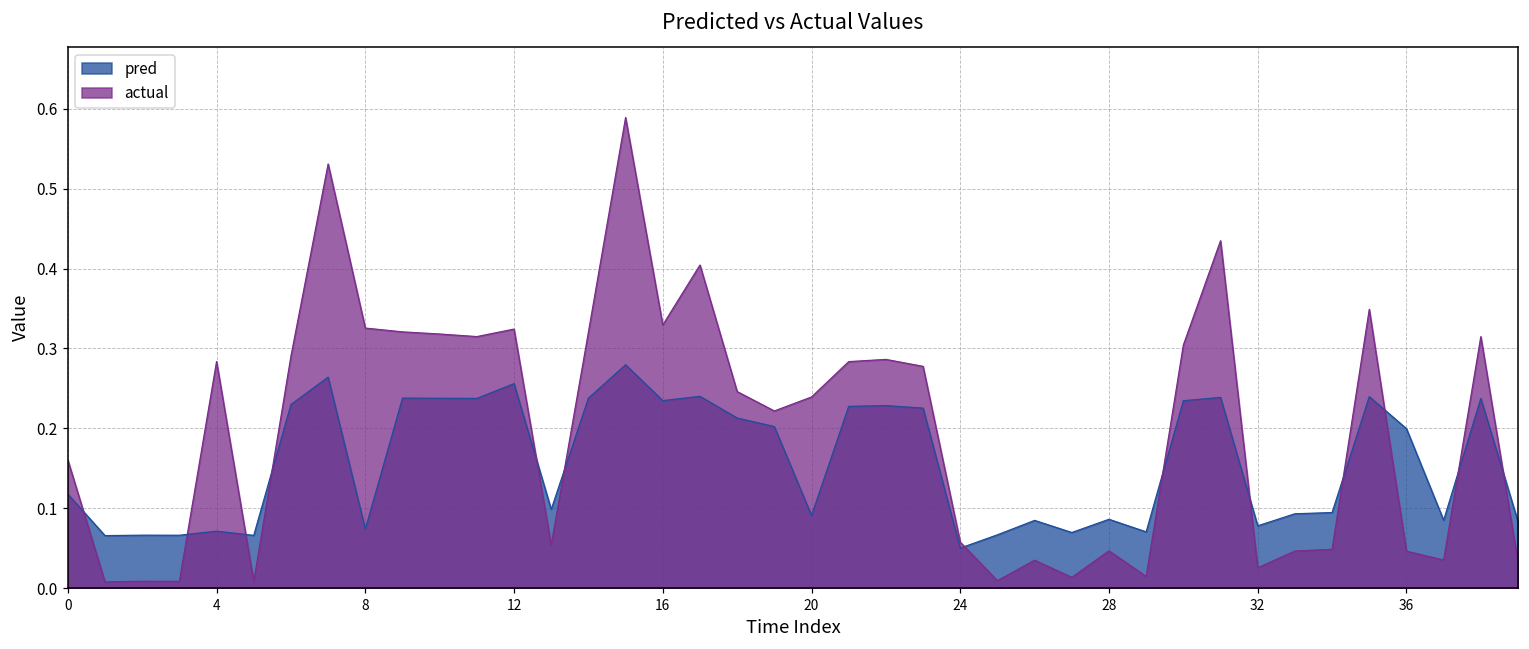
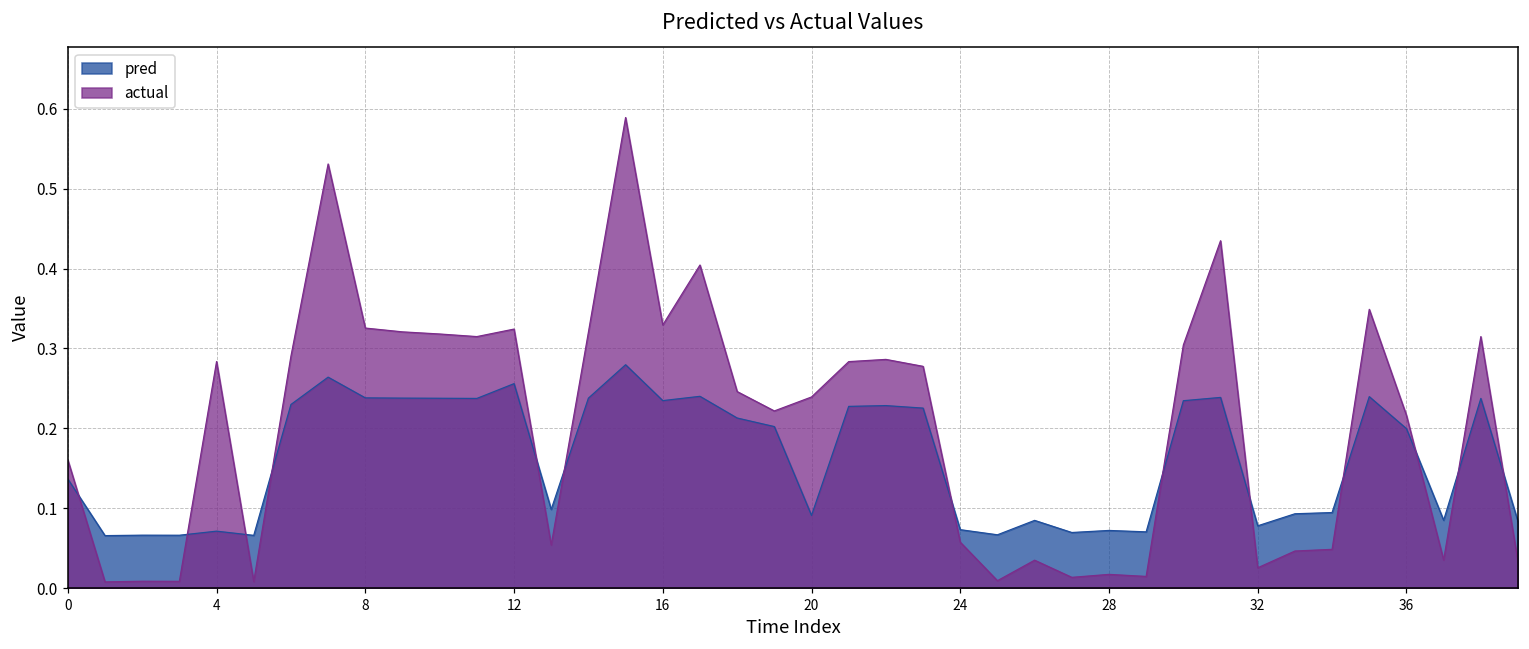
  {
    "pred": {
-     "0": 0.12,
+     "0": 0.14,
      "4": 0.07,
-     "8": 0.07,
+     "8": 0.24,
      "12": 0.26,
      "16": 0.23,
      "20": 0.09,
-     "24": 0.05,
-     "28": 0.09,
+     "24": 0.07,
+     "28": 0.07,
      "32": 0.08,
      "36": 0.20
    },
    "actual": {
      "0": 0.16,
      "4": 0.28,
      "8": 0.33,
      "12": 0.32,
      "16": 0.33,
      "20": 0.24,
      "24": 0.06,
-     "28": 0.05,
+     "28": 0.02,
      "32": 0.03,
-     "36": 0.05
+     "36": 0.22
    }
  }
